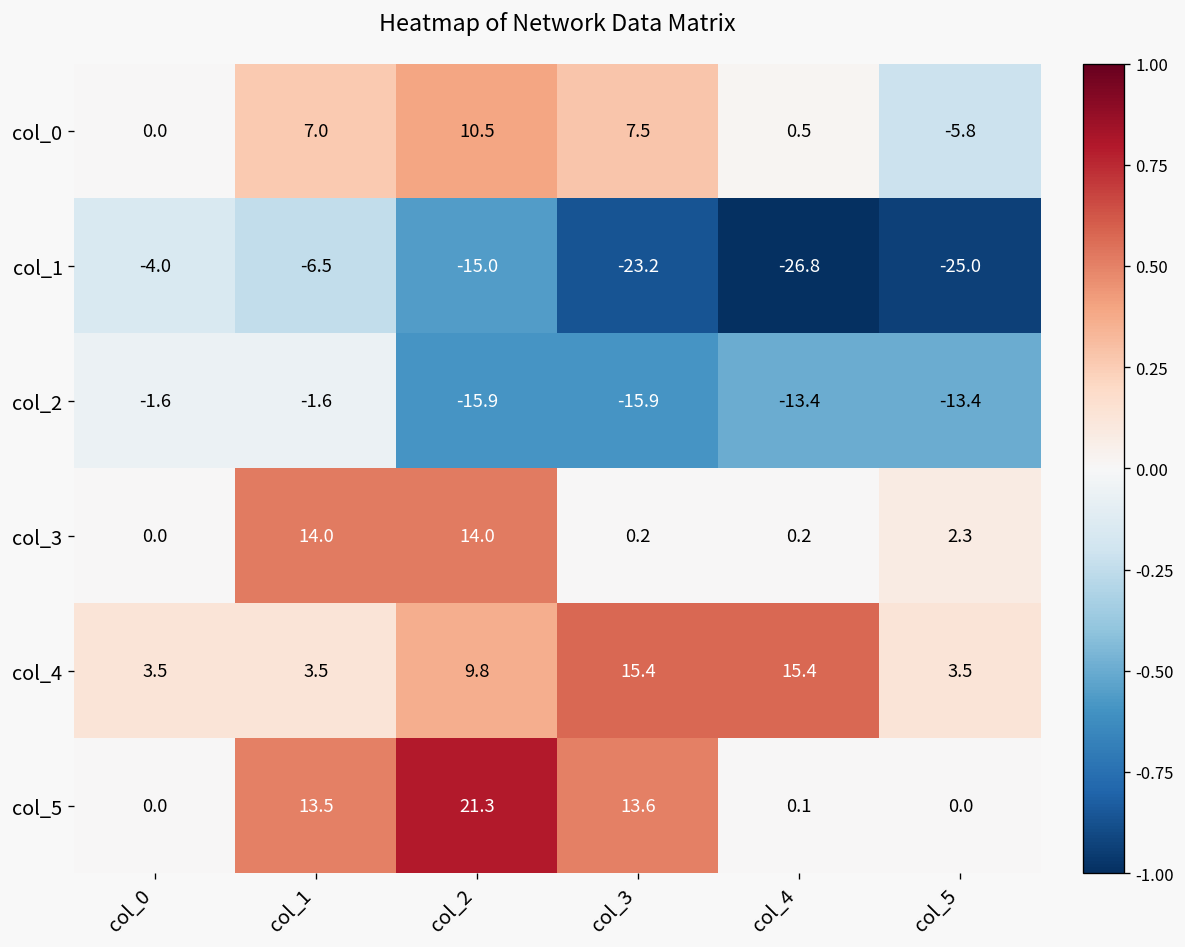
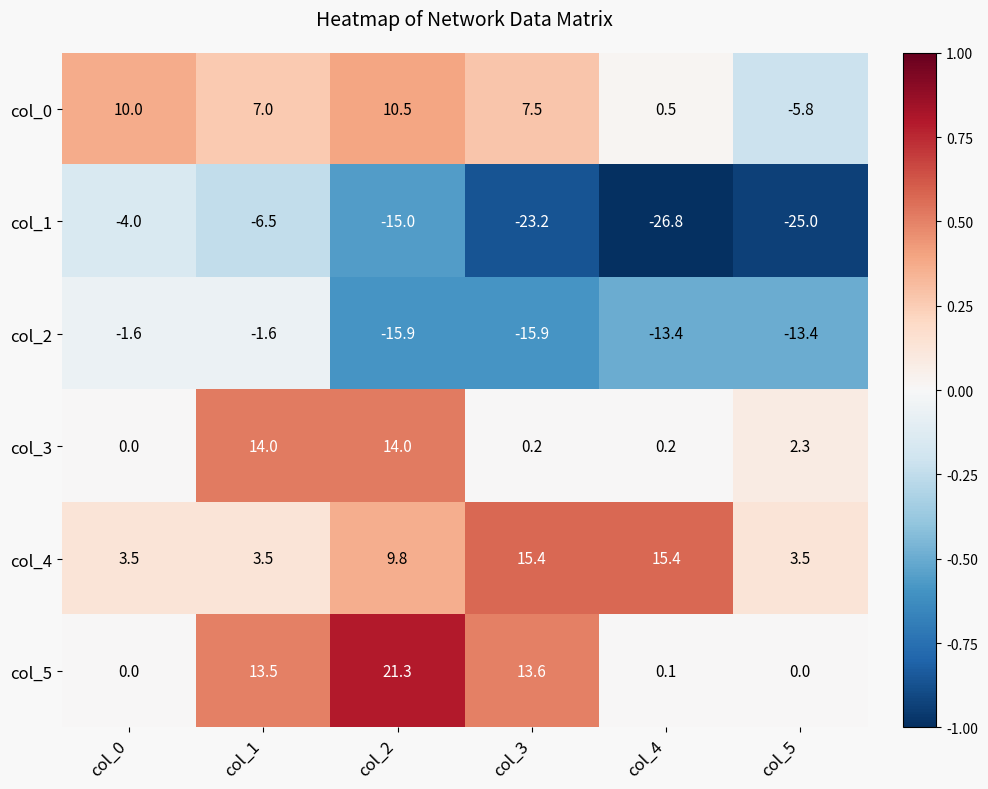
  {
    "col_0": {
-     "col_0": 0.0,
+     "col_0": 10.0,
      "col_1": 7.0,
      "col_2": 10.5,
      "col_3": 7.5,
      "col_4": 0.5,
      "col_5": -5.8
    },
    "col_1": {
      "col_0": -4.0,
      "col_1": -6.5,
      "col_2": -15.0,
      "col_3": -23.2,
      "col_4": -26.8,
      "col_5": -25.0
    },
    "col_2": {
      "col_0": -1.6,
      "col_1": -1.6,
      "col_2": -15.9,
      "col_3": -15.9,
      "col_4": -13.4,
      "col_5": -13.4
    },
    "col_3": {
      "col_0": 0.0,
      "col_1": 14.0,
      "col_2": 14.0,
      "col_3": 0.2,
      "col_4": 0.2,
      "col_5": 2.3
    },
    "col_4": {
      "col_0": 3.5,
      "col_1": 3.5,
      "col_2": 9.8,
      "col_3": 15.4,
      "col_4": 15.4,
      "col_5": 3.5
    },
    "col_5": {
      "col_0": 0.0,
      "col_1": 13.5,
      "col_2": 21.3,
      "col_3": 13.6,
      "col_4": 0.1,
      "col_5": 0.0
    }
  }
